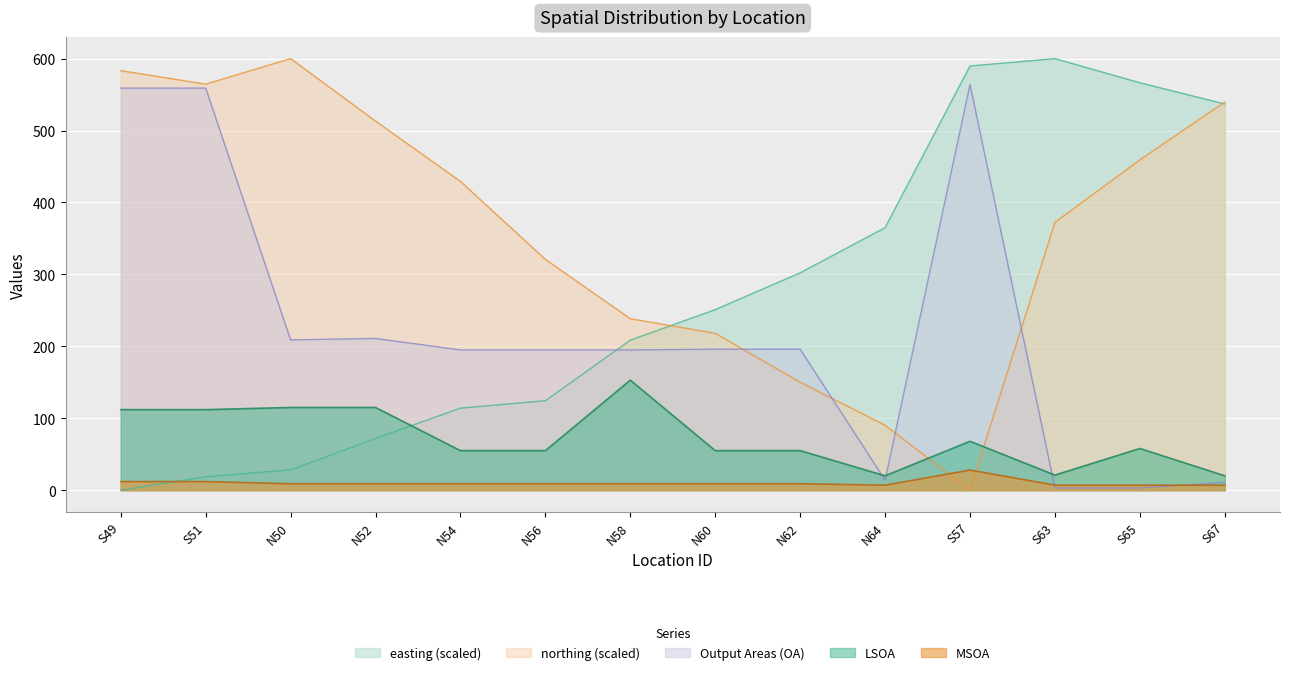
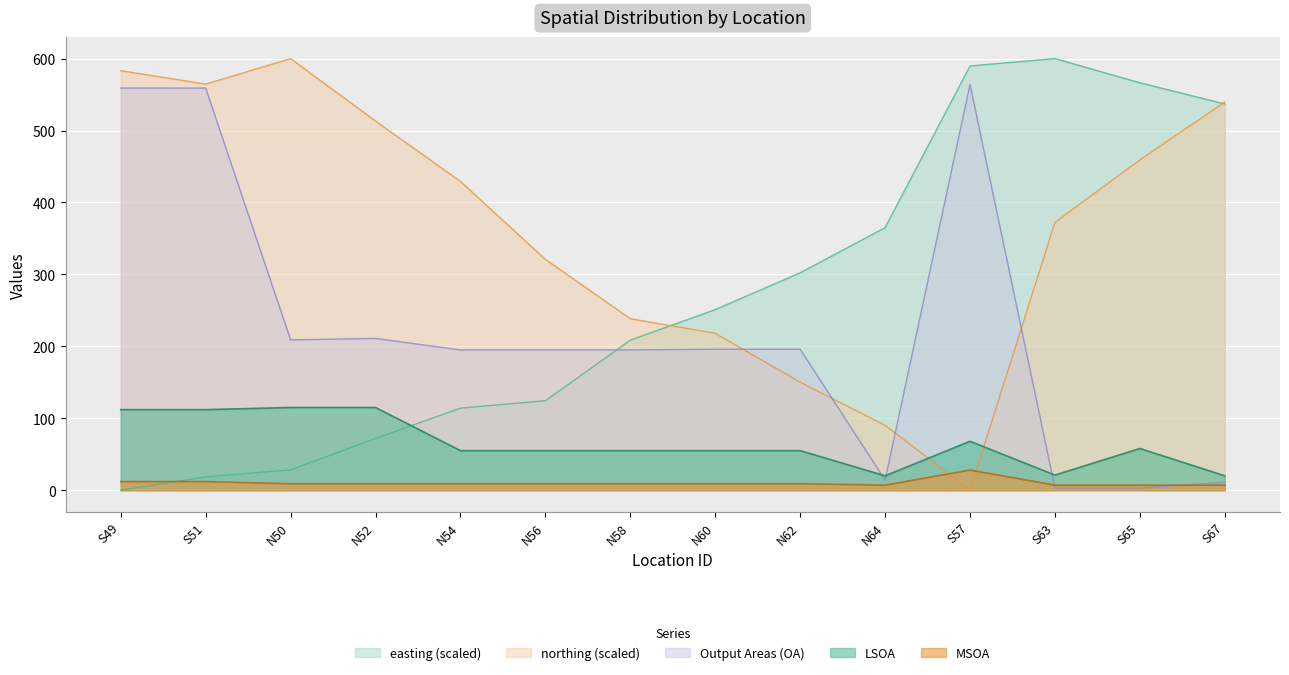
  {
    "LSOA": {
      "S49": 110,
      "S51": 110,
      "N50": 120,
      "N52": 120,
      "N54": 60,
      "N56": 60,
-     "N58": 150,
+     "N58": 60,
      "N60": 60,
      "N62": 60,
      "N64": 20,
      "S57": 70,
      "S63": 20,
      "S65": 60,
      "S67": 20
    },
    "MSOA": {
      "S49": 10,
      "S51": 10,
      "N50": 10,
      "N52": 10,
      "N54": 10,
      "N56": 10,
      "N58": 10,
      "N60": 10,
      "N62": 10,
      "N64": 10,
      "S57": 30,
      "S63": 10,
      "S65": 10,
      "S67": 10
    }
  }
